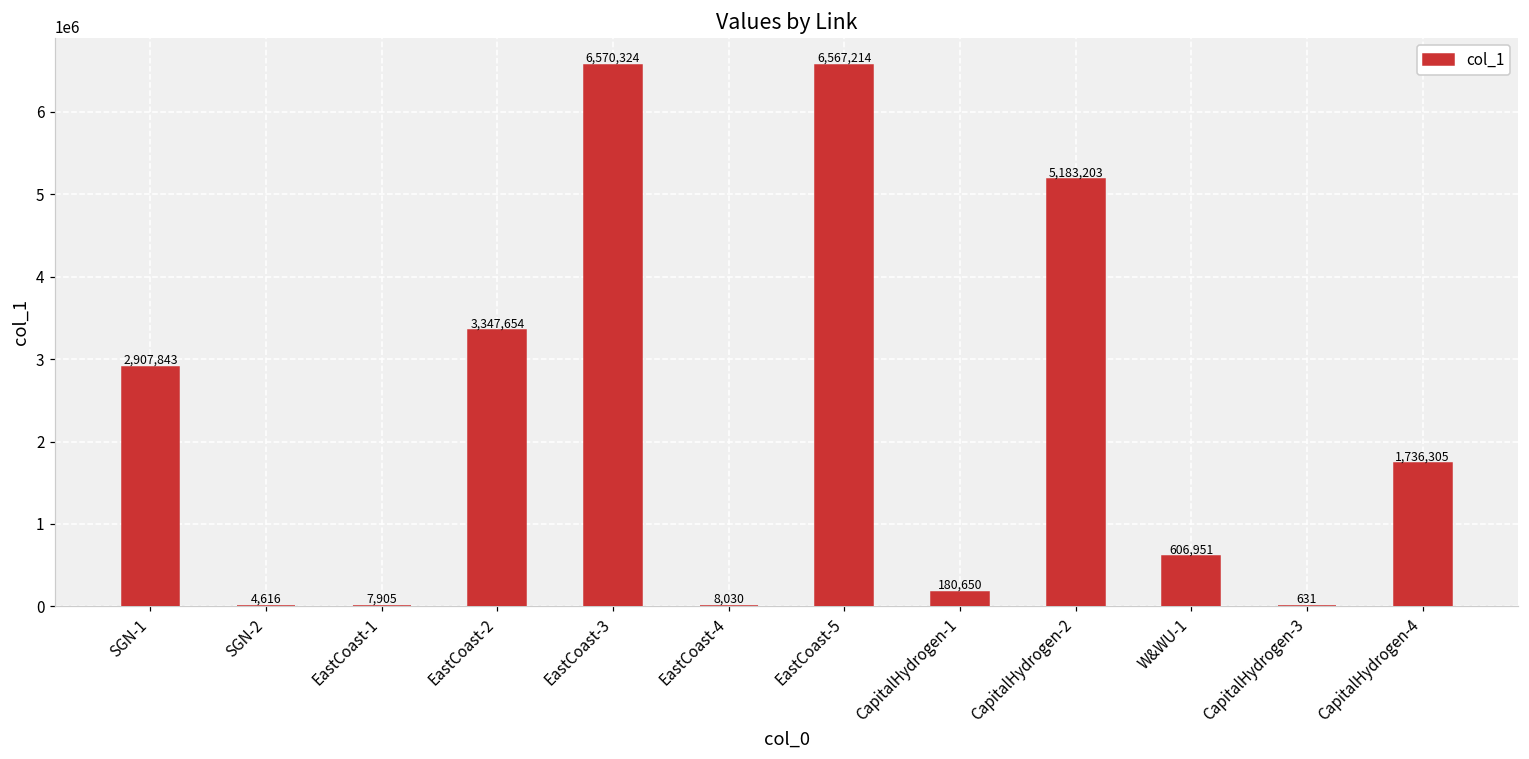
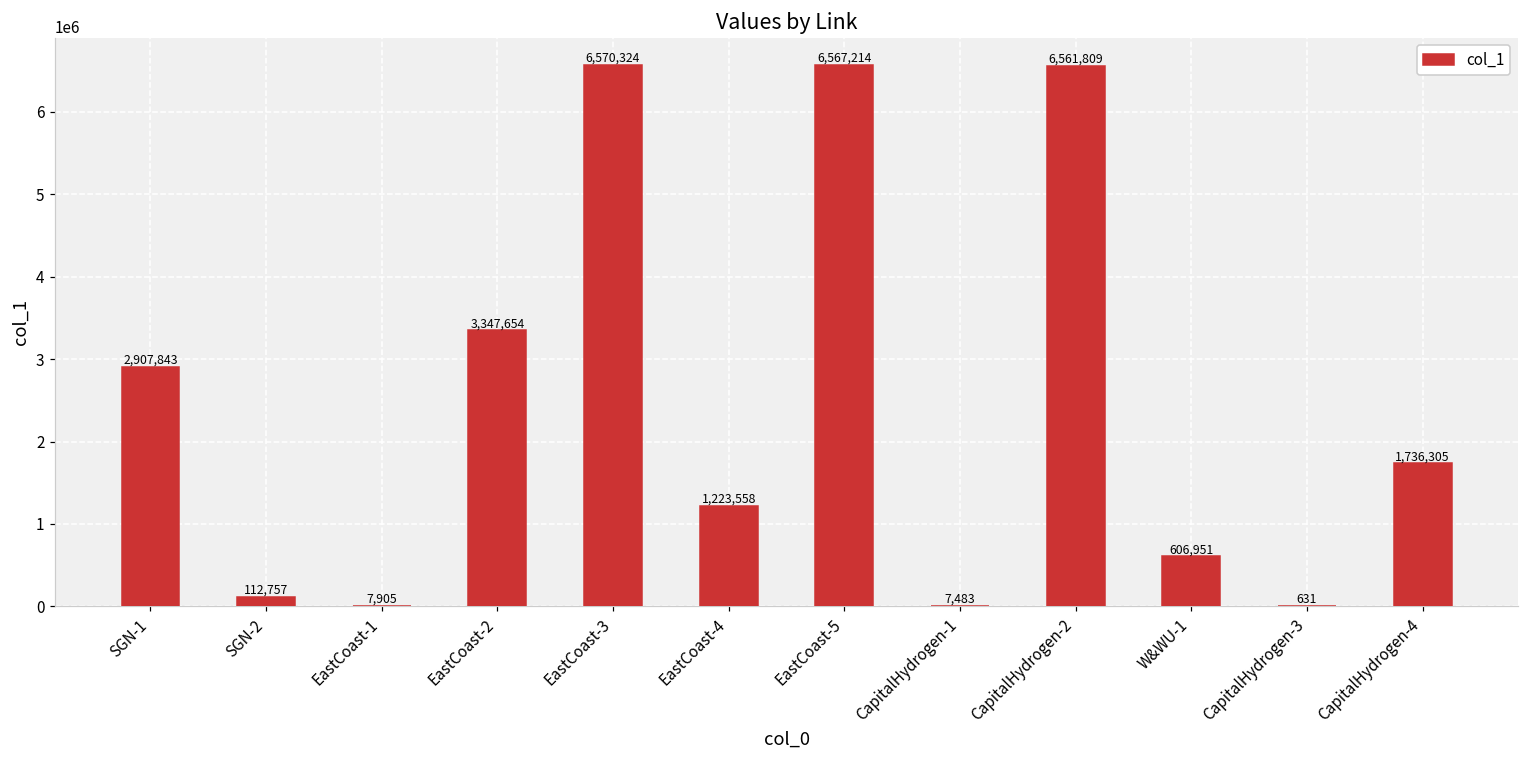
  {
    "SGN-1": "2,907,843",
-   "SGN-2": "4,616",
+   "SGN-2": "112,757",
    "EastCoast-1": "7,905",
    "EastCoast-2": "3,347,654",
    "EastCoast-3": "6,570,324",
-   "EastCoast-4": "8,030",
+   "EastCoast-4": "1,223,558",
    "EastCoast-5": "6,567,214",
-   "CapitalHydrogen-1": "180,650",
-   "CapitalHydrogen-2": "5,183,203",
+   "CapitalHydrogen-1": "7,483",
+   "CapitalHydrogen-2": "6,561,809",
    "W&WU-1": "606,951",
    "CapitalHydrogen-3": "631",
    "CapitalHydrogen-4": "1,736,305"
  }
